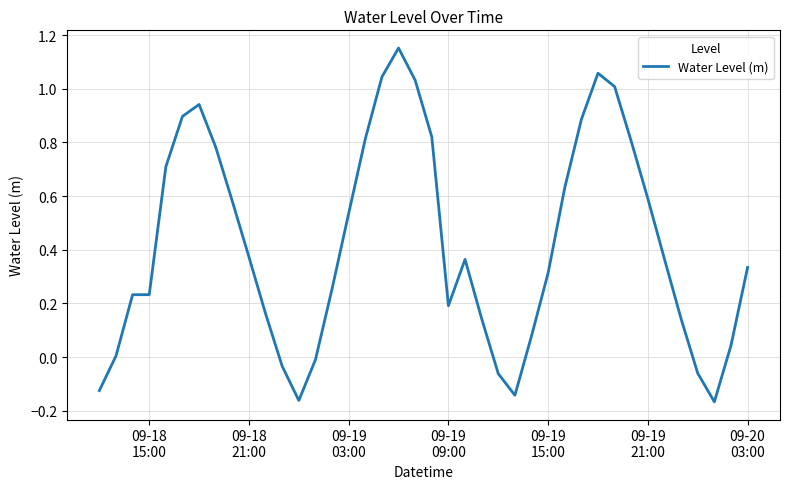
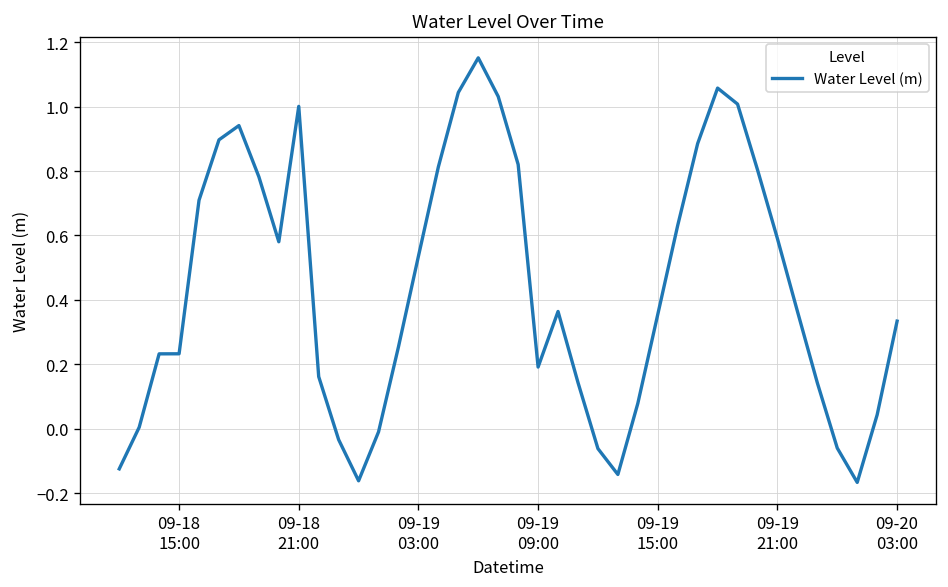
  {
    "09-18 15:00": 0.23,
-   "09-18 21:00": 0.37,
+   "09-18 21:00": 1.00,
    "09-19 03:00": 0.54,
    "09-19 09:00": 0.19,
-   "09-19 15:00": 0.31,
+   "09-19 15:00": 0.35,
    "09-19 21:00": 0.59,
    "09-20 03:00": 0.33
  }
